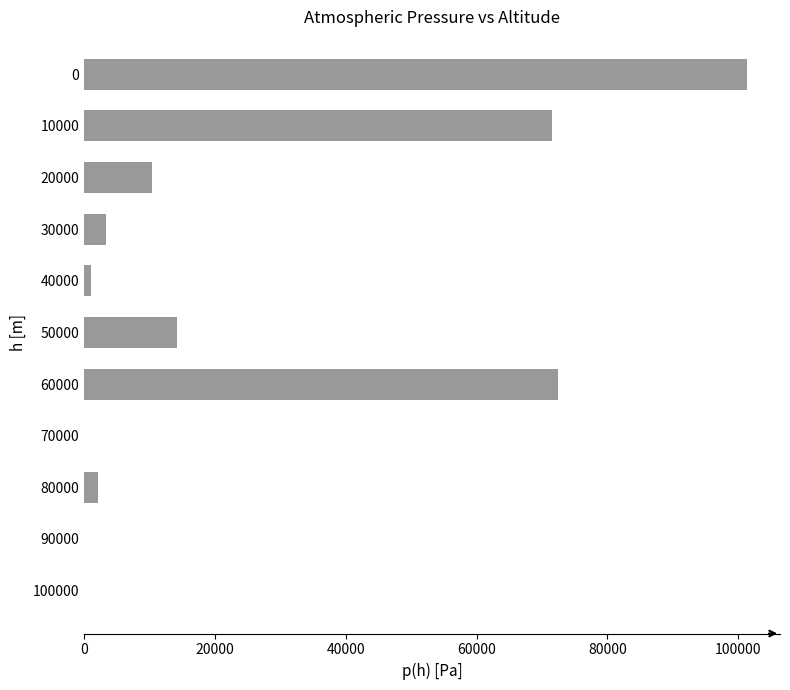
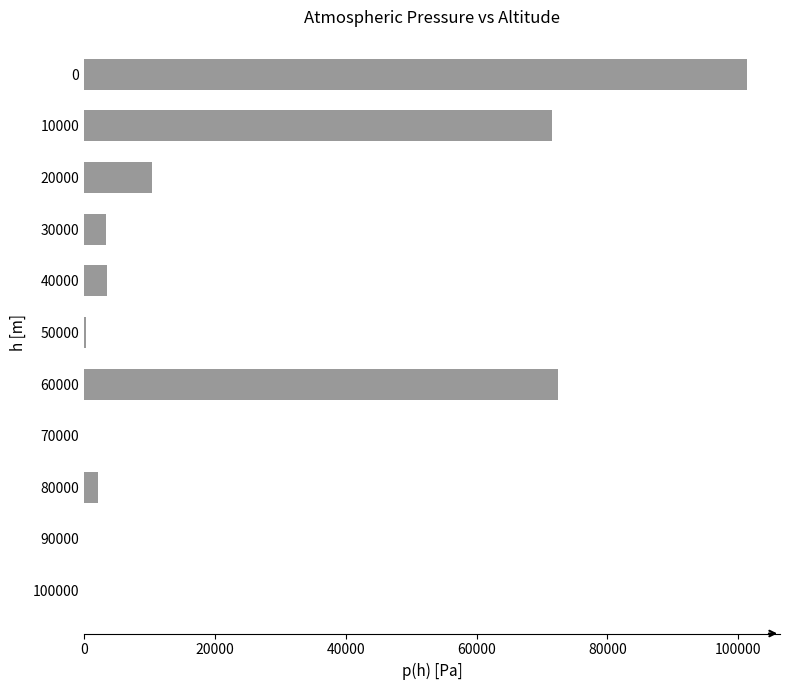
  {
    "0": 101000,
    "10000": 71000,
    "20000": 10000,
    "30000": 3000,
-   "40000": 1000,
-   "50000": 14000,
+   "40000": 3000,
+   "50000": 0,
    "60000": 72000,
    "80000": 2000
  }
